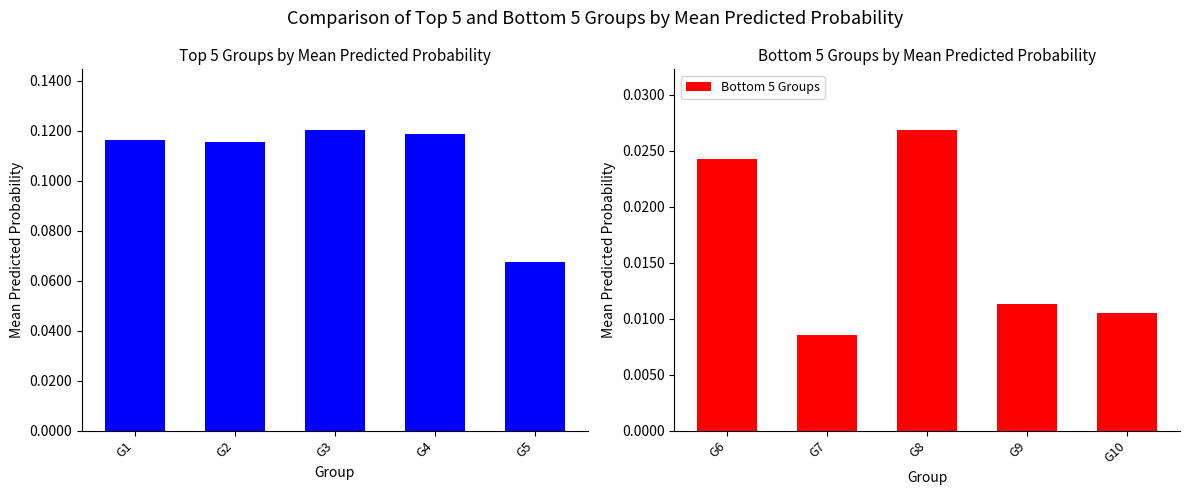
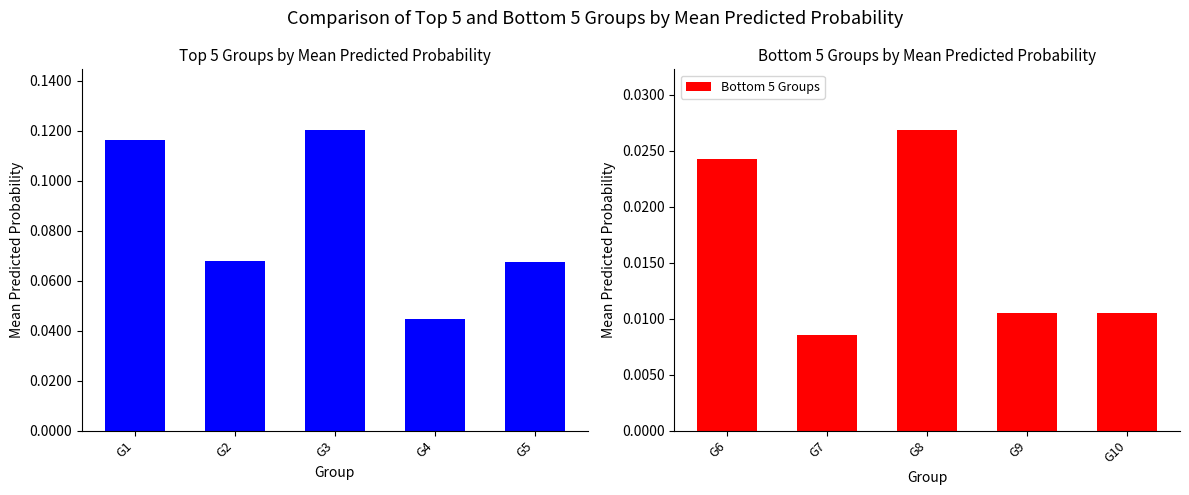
  {
    "Top 5 Groups by Mean Predicted Probability": {
      "G1": 0.116,
-     "G2": 0.115,
+     "G2": 0.068,
      "G3": 0.120,
-     "G4": 0.119,
+     "G4": 0.045,
      "G5": 0.067
    },
    "Bottom 5 Groups by Mean Predicted Probability": {
      "G6": 0.0243,
      "G7": 0.0085,
      "G8": 0.0269,
-     "G9": 0.0113,
+     "G9": 0.0105,
      "G10": 0.0105
    }
  }
